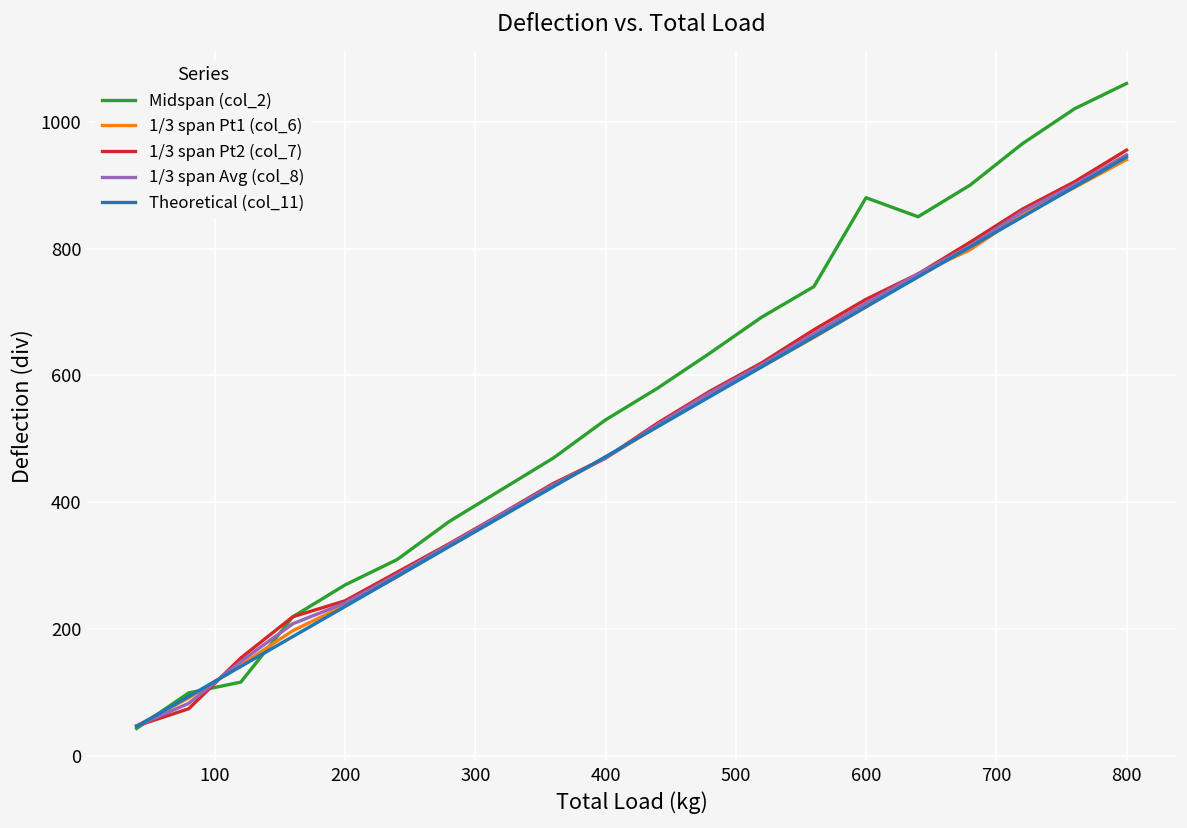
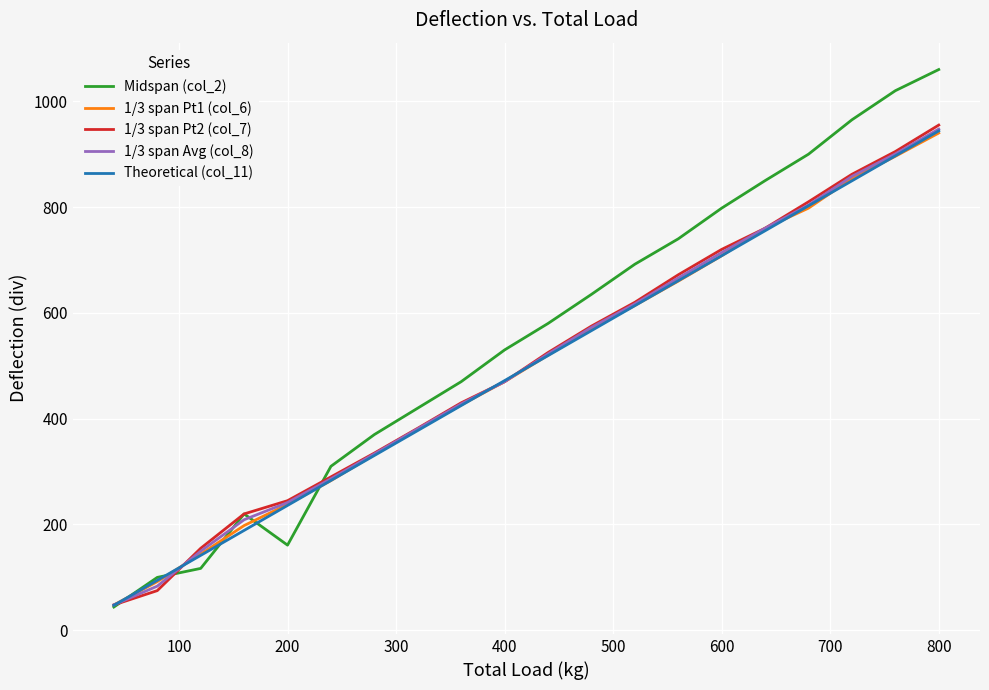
  {
    "Midspan (col_2)": {
-     "200": 270,
+     "200": 160,
      "400": 530,
-     "600": 880,
+     "600": 800,
      "800": 1060
    },
    "1/3 span Pt2 (col_7)": {
      "600": 720,
      "800": 960
    },
    "1/3 span Avg (col_8)": {
      "600": 710
    }
  }
